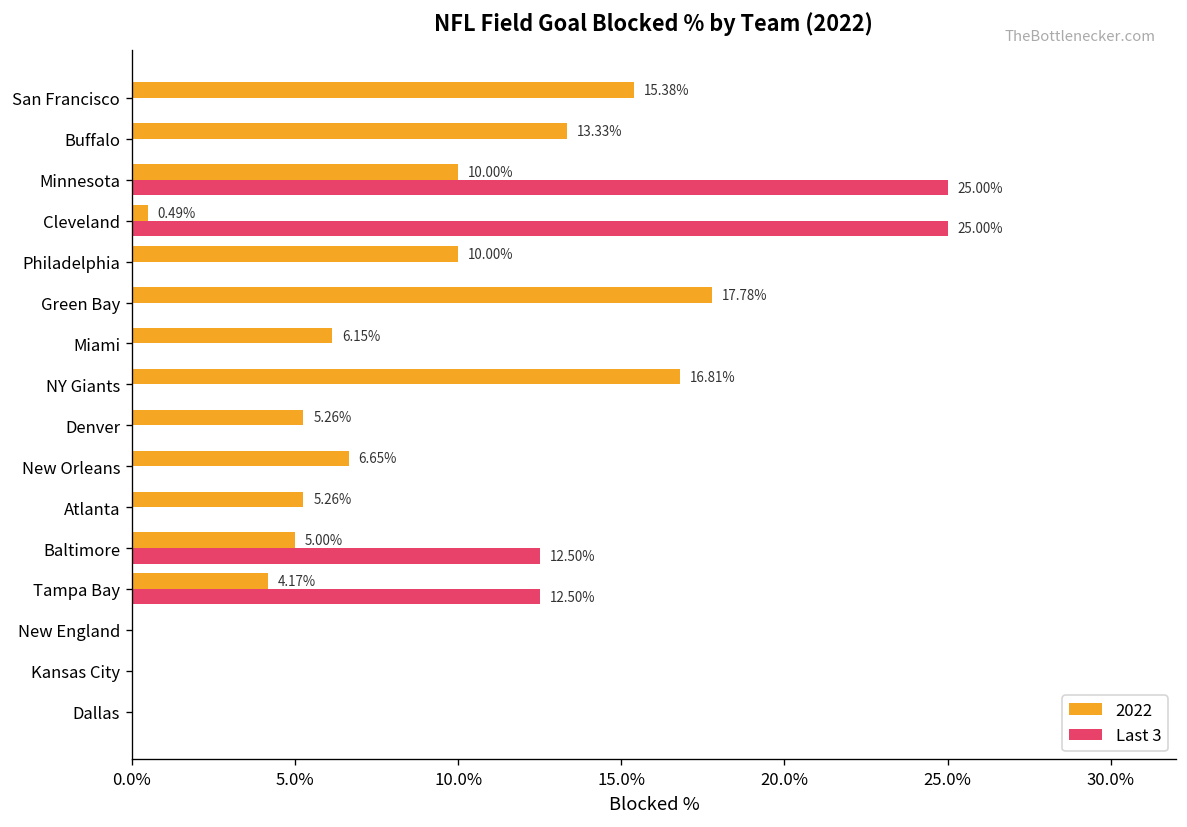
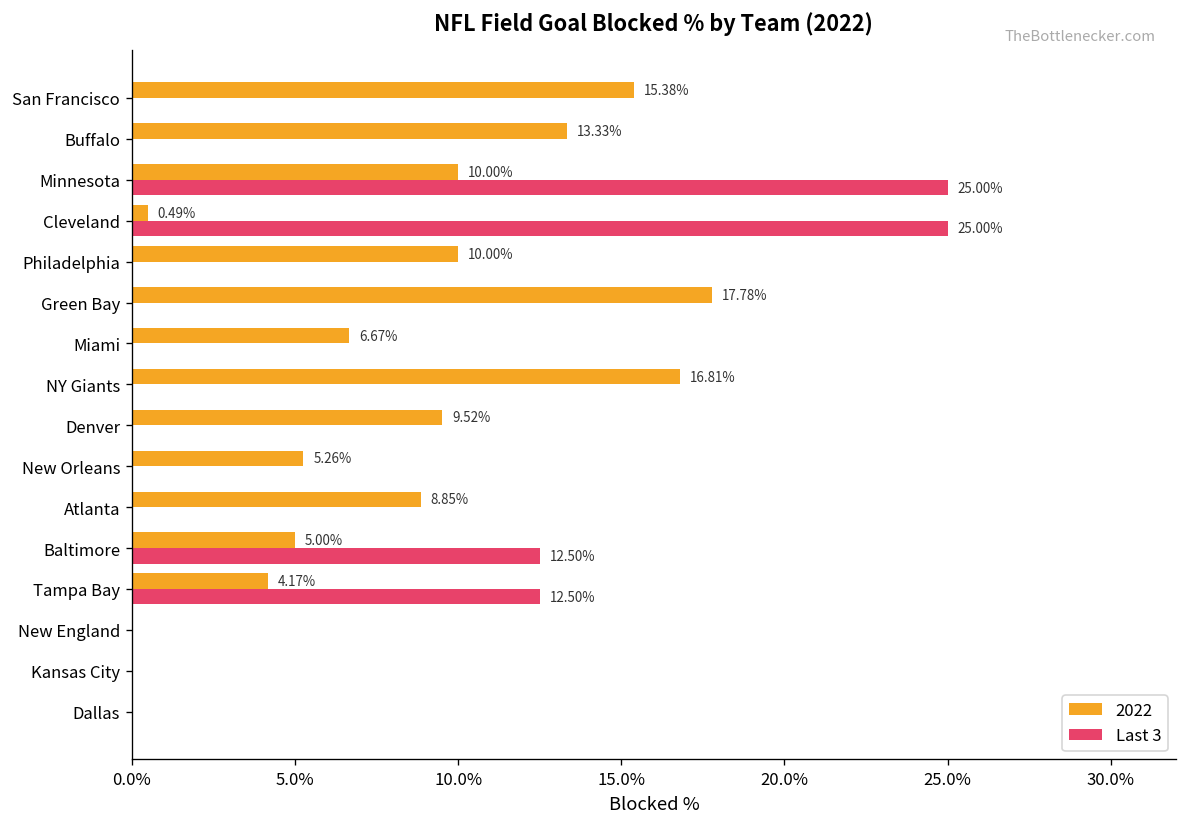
  {
    "2022": {
      "San Francisco": "15.38%",
      "Buffalo": "13.33%",
      "Minnesota": "10.00%",
      "Cleveland": "0.49%",
      "Philadelphia": "10.00%",
      "Green Bay": "17.78%",
-     "Miami": "6.15%",
+     "Miami": "6.67%",
      "NY Giants": "16.81%",
-     "Denver": "5.26%",
-     "New Orleans": "6.65%",
-     "Atlanta": "5.26%",
+     "Denver": "9.52%",
+     "New Orleans": "5.26%",
+     "Atlanta": "8.85%",
      "Baltimore": "5.00%",
      "Tampa Bay": "4.17%"
    },
    "Last 3": {
      "Minnesota": "25.00%",
      "Cleveland": "25.00%",
      "Baltimore": "12.50%",
      "Tampa Bay": "12.50%"
    }
  }
